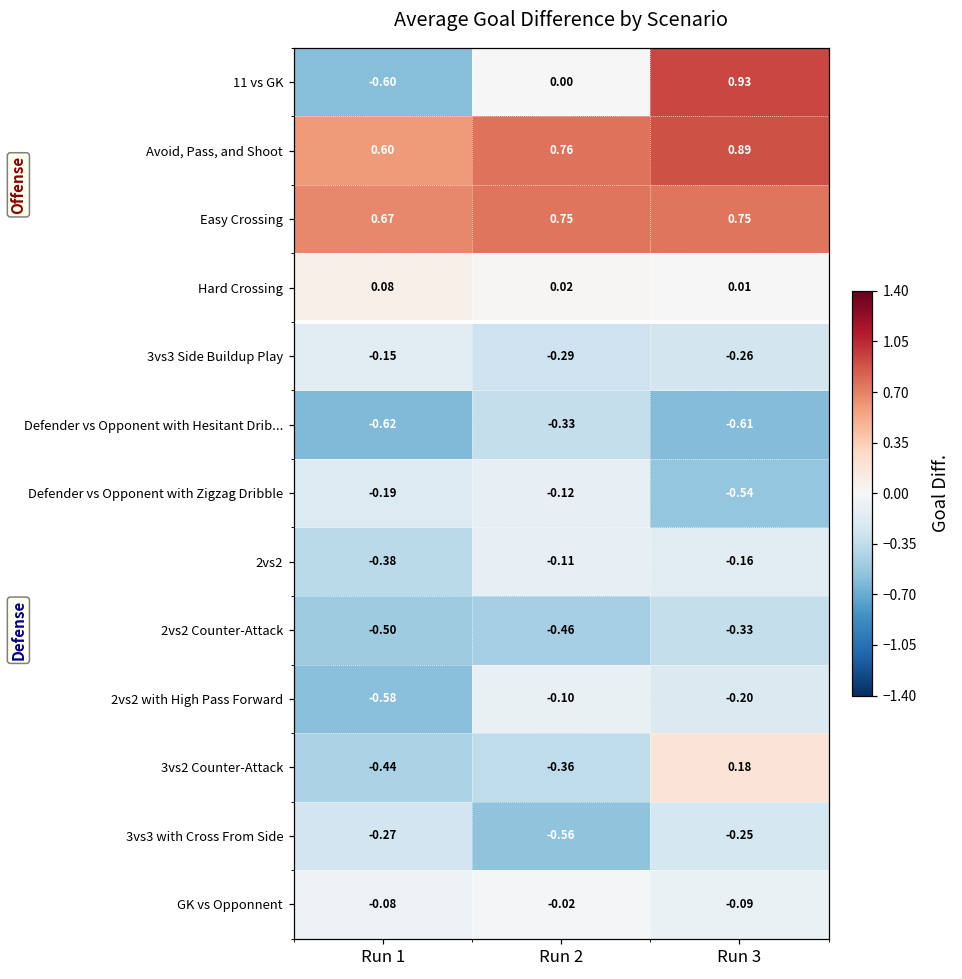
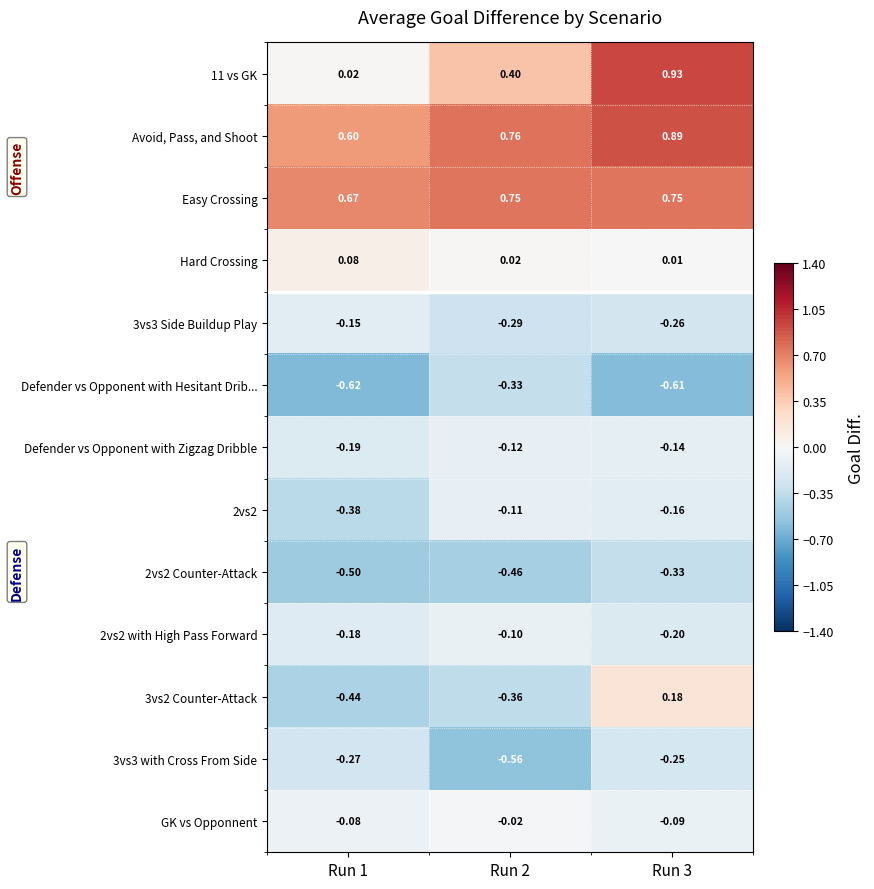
  {
    "11 vs GK": {
-     "Run 1": -0.60,
-     "Run 2": 0.00,
+     "Run 1": 0.02,
+     "Run 2": 0.40,
      "Run 3": 0.93
    },
    "Avoid, Pass, and Shoot": {
      "Run 1": 0.60,
      "Run 2": 0.76,
      "Run 3": 0.89
    },
    "Easy Crossing": {
      "Run 1": 0.67,
      "Run 2": 0.75,
      "Run 3": 0.75
    },
    "Hard Crossing": {
      "Run 1": 0.08,
      "Run 2": 0.02,
      "Run 3": 0.01
    },
    "3vs3 Side Buildup Play": {
      "Run 1": -0.15,
      "Run 2": -0.29,
      "Run 3": -0.26
    },
    "Defender vs Opponent with Hesitant Drib...": {
      "Run 1": -0.62,
      "Run 2": -0.33,
      "Run 3": -0.61
    },
    "Defender vs Opponent with Zigzag Dribble": {
      "Run 1": -0.19,
      "Run 2": -0.12,
-     "Run 3": -0.54
+     "Run 3": -0.14
    },
    "2vs2": {
      "Run 1": -0.38,
      "Run 2": -0.11,
      "Run 3": -0.16
    },
    "2vs2 Counter-Attack": {
      "Run 1": -0.50,
      "Run 2": -0.46,
      "Run 3": -0.33
    },
    "2vs2 with High Pass Forward": {
-     "Run 1": -0.58,
+     "Run 1": -0.18,
      "Run 2": -0.10,
      "Run 3": -0.20
    },
    "3vs2 Counter-Attack": {
      "Run 1": -0.44,
      "Run 2": -0.36,
      "Run 3": 0.18
    },
    "3vs3 with Cross From Side": {
      "Run 1": -0.27,
      "Run 2": -0.56,
      "Run 3": -0.25
    },
    "GK vs Opponnent": {
      "Run 1": -0.08,
      "Run 2": -0.02,
      "Run 3": -0.09
    }
  }
